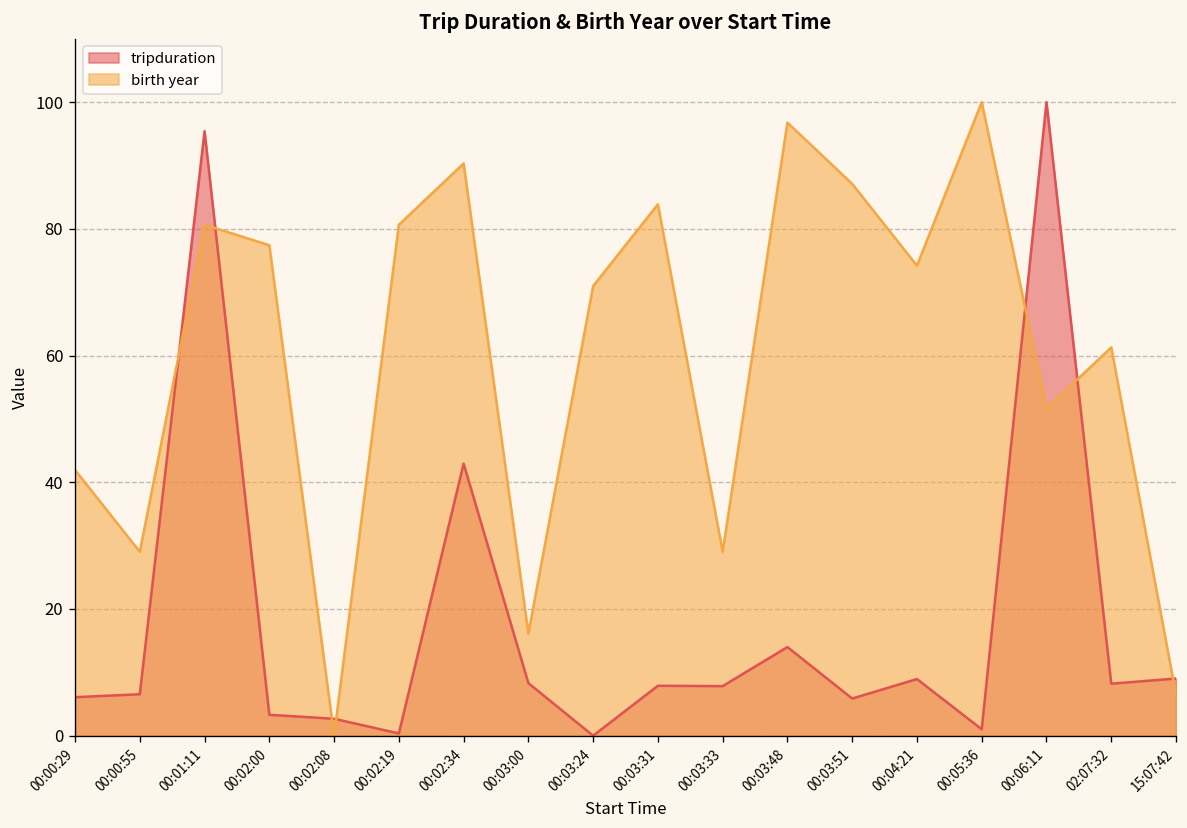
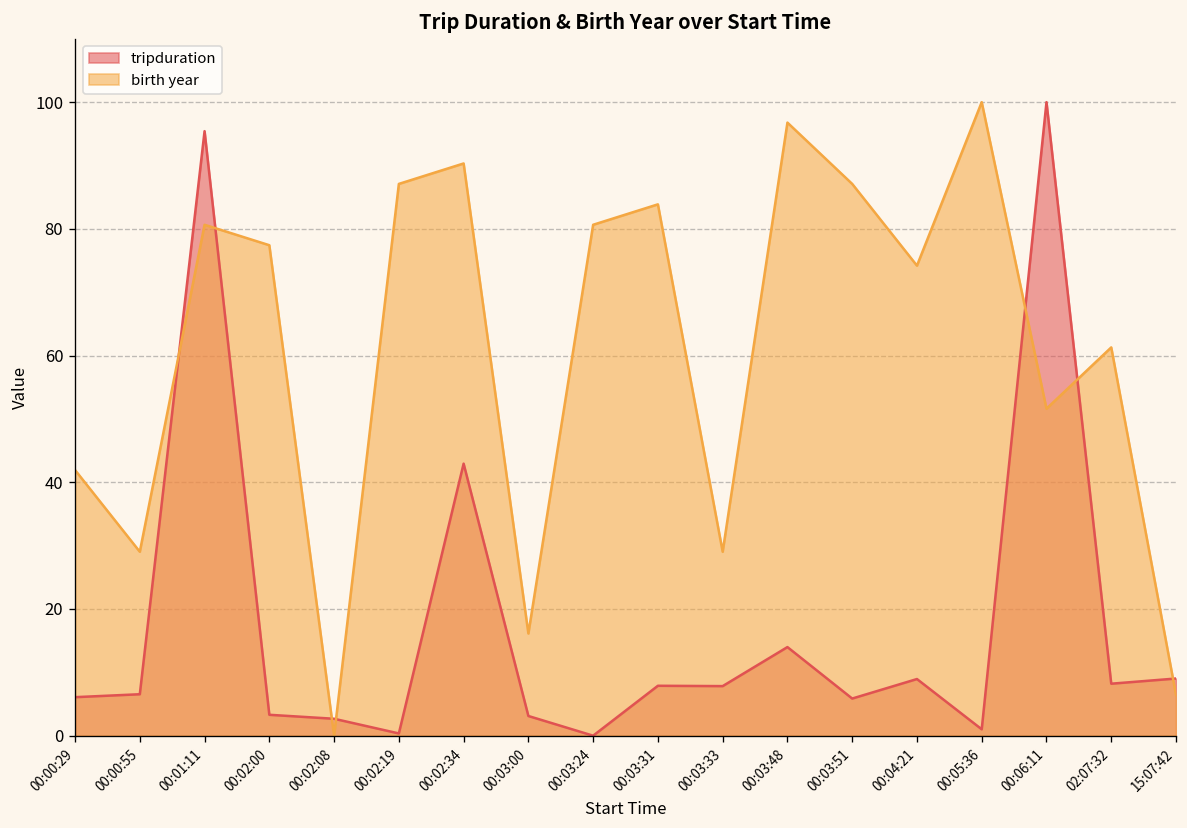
  {
    "tripduration": {
      "00:00:29": 6,
      "00:00:55": 7,
      "00:01:11": 95,
      "00:02:00": 3,
      "00:02:08": 3,
      "00:02:19": 0,
      "00:02:34": 43,
-     "00:03:00": 8,
+     "00:03:00": 3,
      "00:03:24": 0,
      "00:03:31": 8,
      "00:03:33": 8,
      "00:03:48": 14,
      "00:03:51": 6,
      "00:04:21": 9,
      "00:05:36": 1,
      "00:06:11": 100,
      "02:07:32": 8,
      "15:07:42": 9
    },
    "birth year": {
      "00:00:29": 42,
      "00:00:55": 29,
      "00:01:11": 81,
      "00:02:00": 77,
      "00:02:08": 0,
-     "00:02:19": 81,
+     "00:02:19": 87,
      "00:02:34": 90,
      "00:03:00": 16,
-     "00:03:24": 71,
+     "00:03:24": 81,
      "00:03:31": 84,
      "00:03:33": 29,
      "00:03:48": 97,
      "00:03:51": 87,
      "00:04:21": 74,
      "00:05:36": 100,
      "00:06:11": 52,
      "02:07:32": 61,
      "15:07:42": 6
    }
  }
